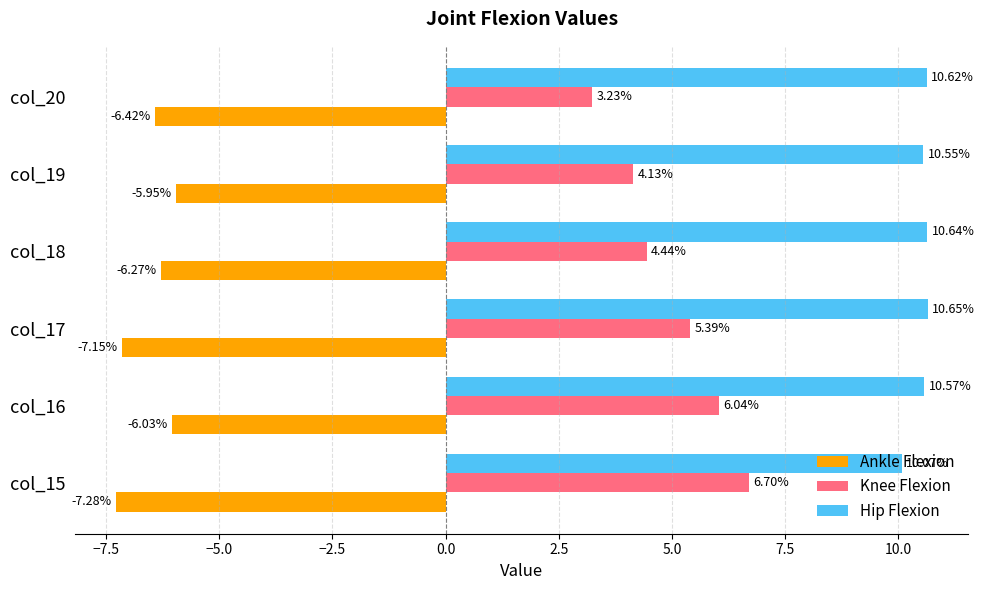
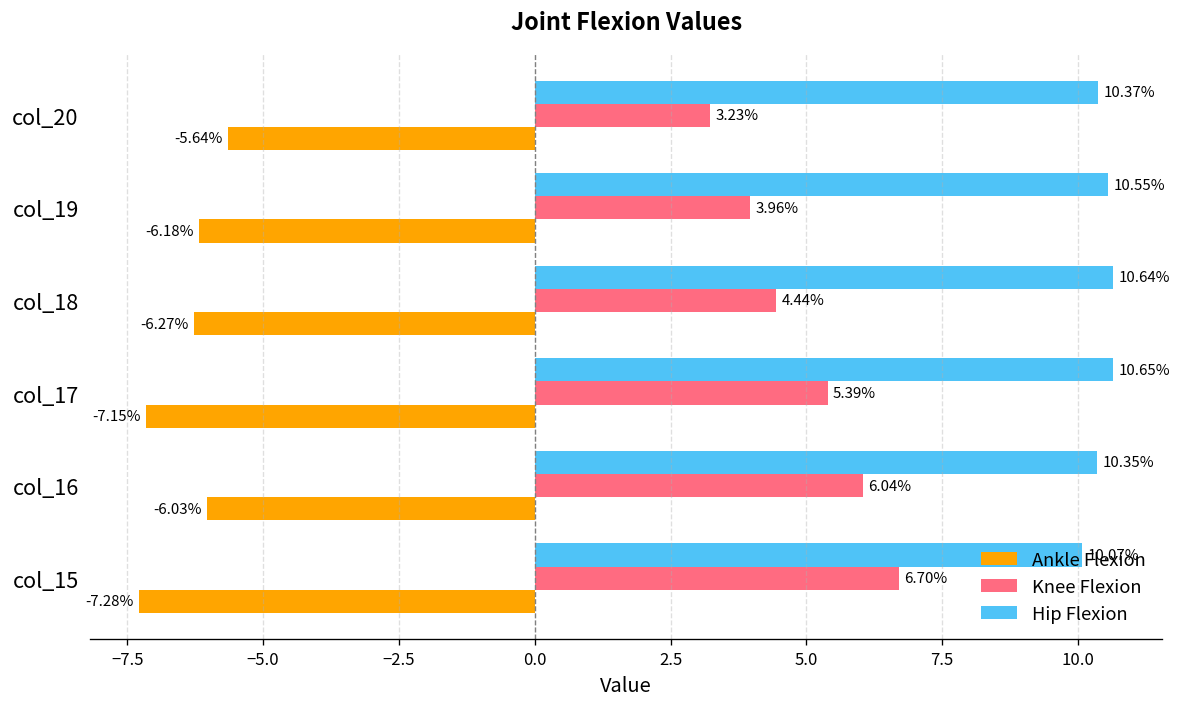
  {
    "Ankle Flexion": {
-     "col_20": "-6.42%",
-     "col_19": "-5.95%",
+     "col_20": "-5.64%",
+     "col_19": "-6.18%",
      "col_18": "-6.27%",
      "col_17": "-7.15%",
      "col_16": "-6.03%",
      "col_15": "-7.28%"
    },
    "Knee Flexion": {
      "col_20": "3.23%",
-     "col_19": "4.13%",
+     "col_19": "3.96%",
      "col_18": "4.44%",
      "col_17": "5.39%",
      "col_16": "6.04%",
      "col_15": "6.70%"
    },
    "Hip Flexion": {
-     "col_20": "10.62%",
+     "col_20": "10.37%",
      "col_19": "10.55%",
      "col_18": "10.64%",
      "col_17": "10.65%",
-     "col_16": "10.57%",
+     "col_16": "10.35%",
      "col_15": "10.07%"
    }
  }
